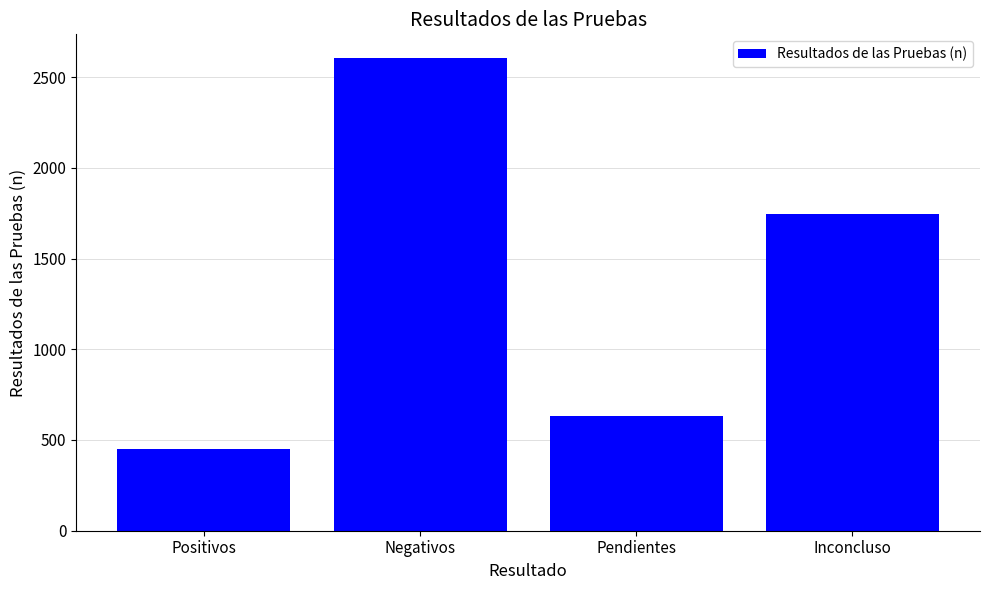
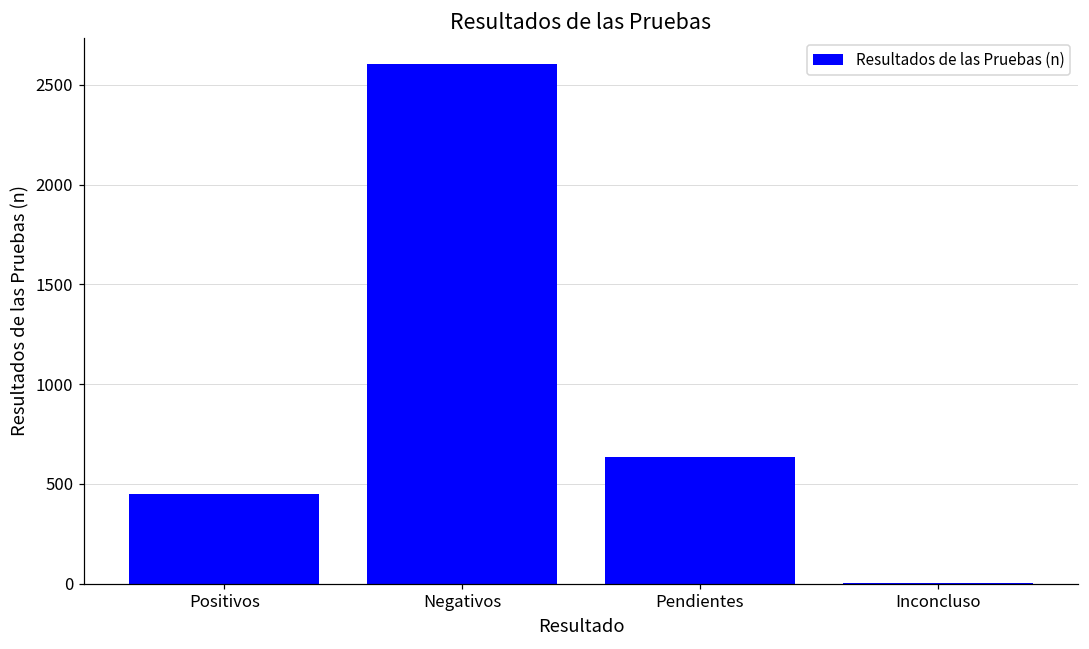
  {
    "Positivos": 450,
    "Negativos": 2610,
    "Pendientes": 630,
-   "Inconcluso": 1740
+   "Inconcluso": 0
  }
